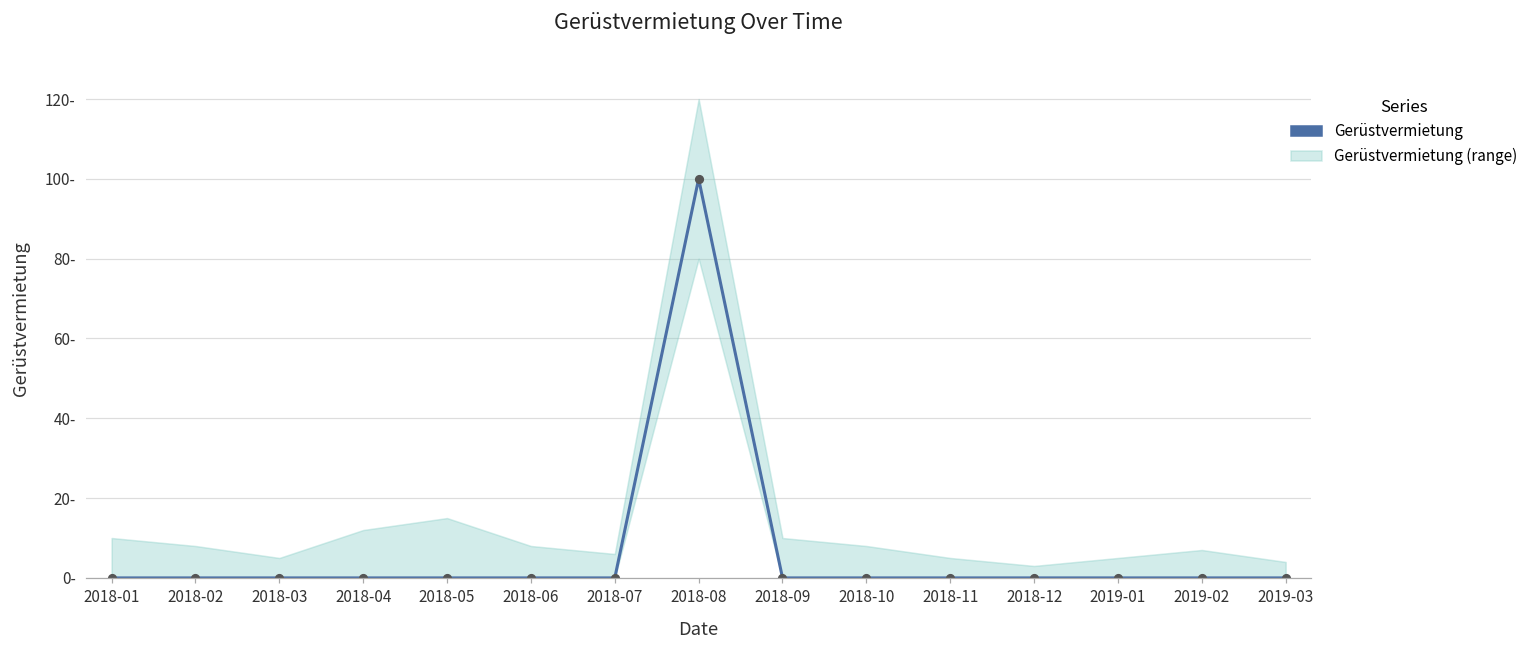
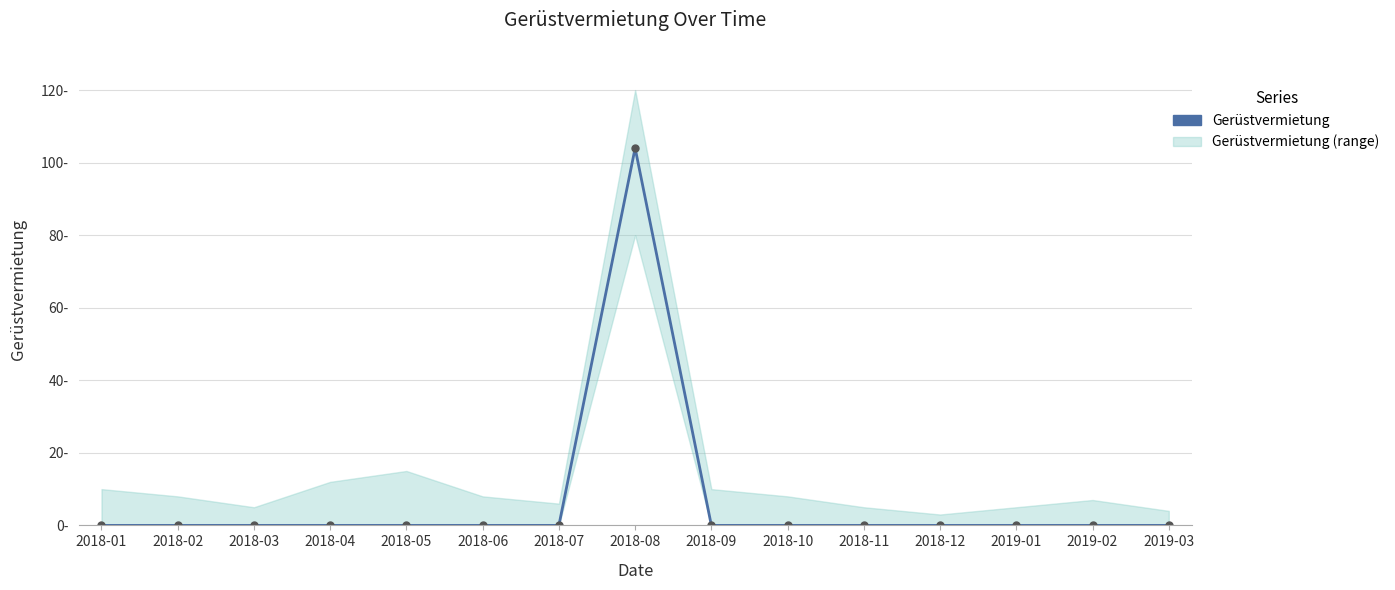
  {
    "Gerüstvermietung": {
      "2018-01": "0-",
      "2018-02": "0-",
      "2018-03": "0-",
      "2018-04": "0-",
      "2018-05": "0-",
      "2018-06": "0-",
      "2018-07": "0-",
-     "2018-08": "100-",
+     "2018-08": "104-",
      "2018-09": "0-",
      "2018-10": "0-",
      "2018-11": "0-",
      "2018-12": "0-",
      "2019-01": "0-",
      "2019-02": "0-",
      "2019-03": "0-"
    }
  }
